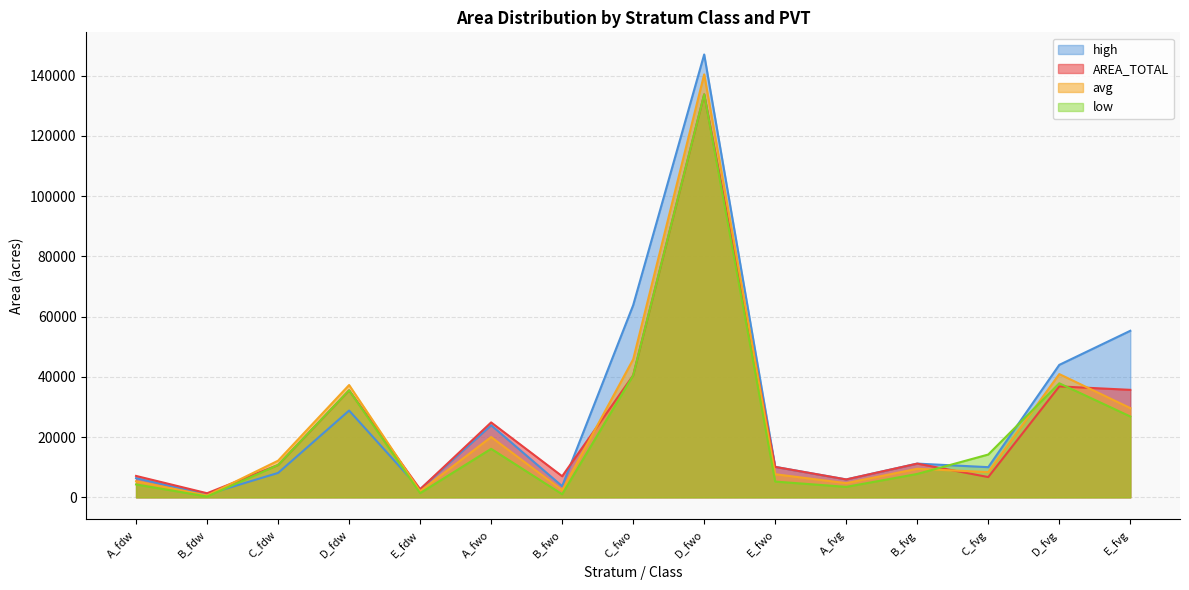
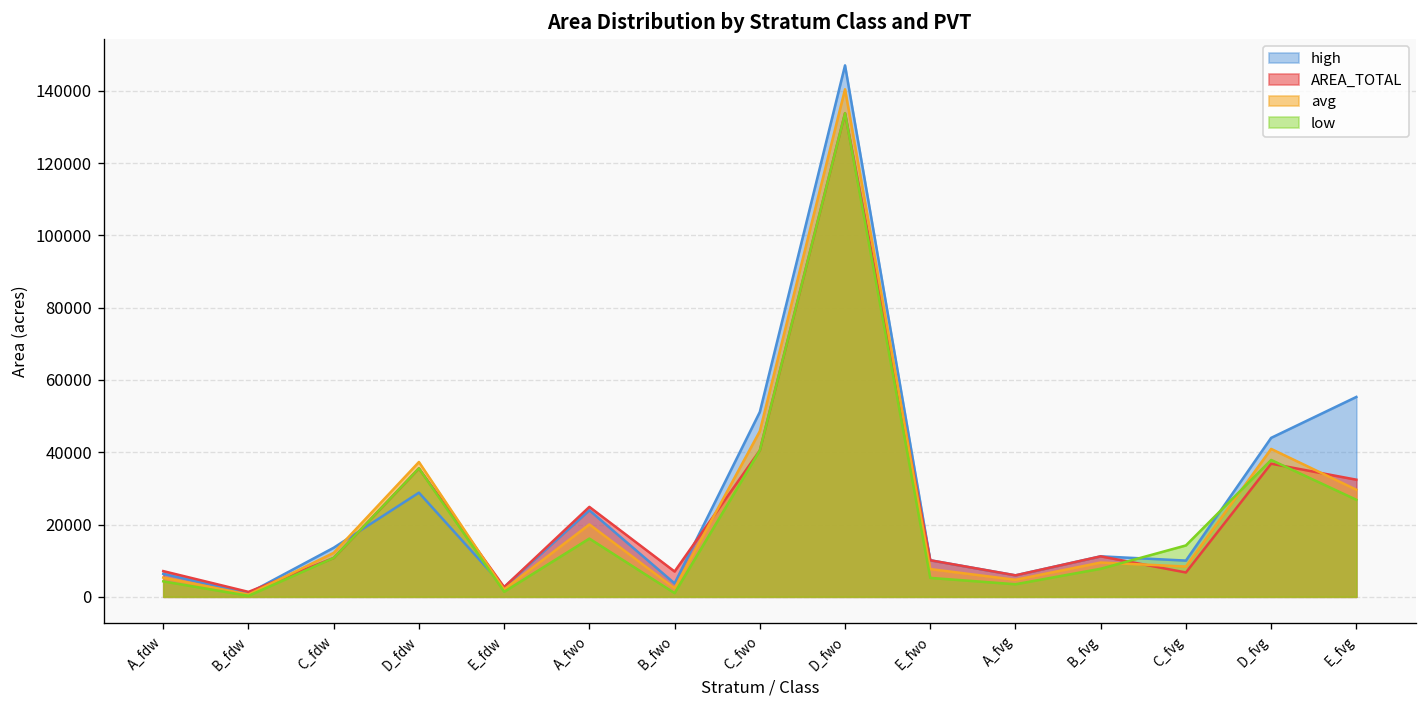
  {
    "high": {
-     "C_fdw": 8000,
+     "C_fdw": 14000,
      "D_fdw": 29000,
      "A_fwo": 24000,
      "B_fwo": 4000,
-     "C_fwo": 64000,
+     "C_fwo": 51000,
      "D_fwo": 147000,
      "C_fvg": 10000,
      "D_fvg": 44000,
      "E_fvg": 55000
    },
    "AREA_TOTAL": {
      "A_fwo": 25000,
      "B_fwo": 7000,
      "C_fvg": 7000,
      "D_fvg": 37000,
-     "E_fvg": 36000
+     "E_fvg": 32000
    },
    "avg": {
      "A_fdw": 5000,
      "C_fdw": 12000,
      "D_fdw": 37000,
      "A_fwo": 20000,
      "B_fwo": 2000,
      "C_fwo": 46000,
      "D_fwo": 140000,
      "E_fwo": 8000,
      "A_fvg": 5000,
      "B_fvg": 9000,
      "C_fvg": 8000,
      "D_fvg": 41000,
      "E_fvg": 30000
    },
    "low": {
      "A_fdw": 4000,
      "A_fwo": 16000,
      "B_fwo": 1000,
      "E_fwo": 5000,
      "A_fvg": 3000,
      "B_fvg": 8000,
      "C_fvg": 14000,
      "D_fvg": 38000,
      "E_fvg": 27000
    }
  }
